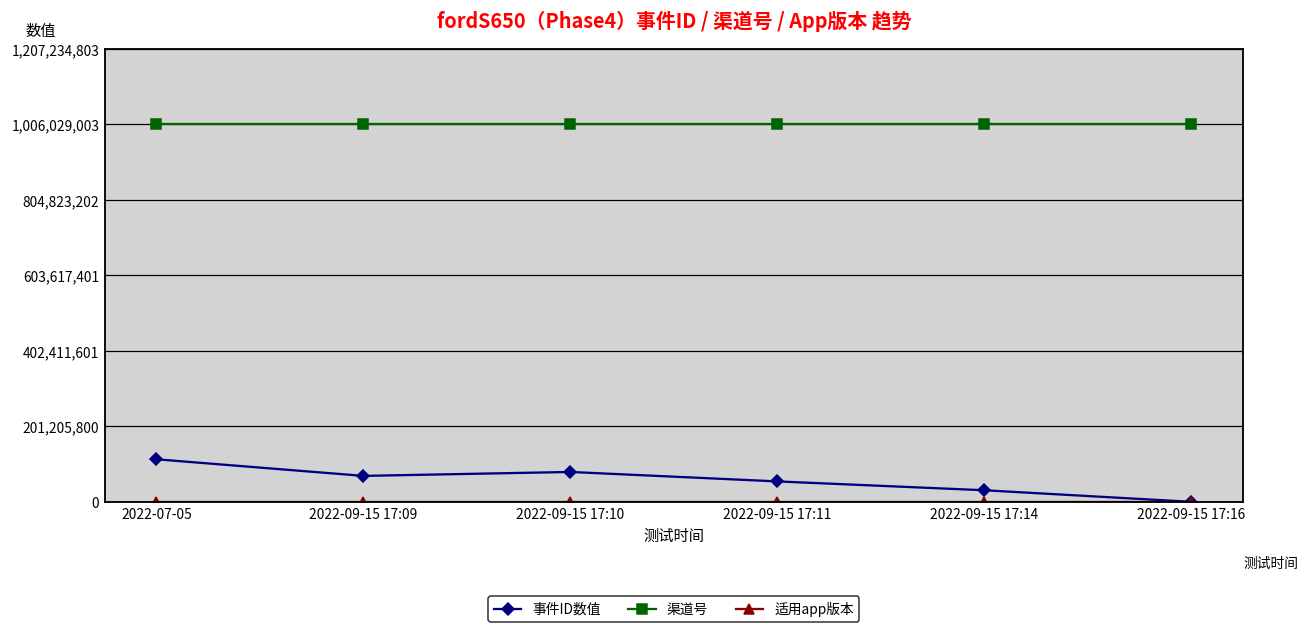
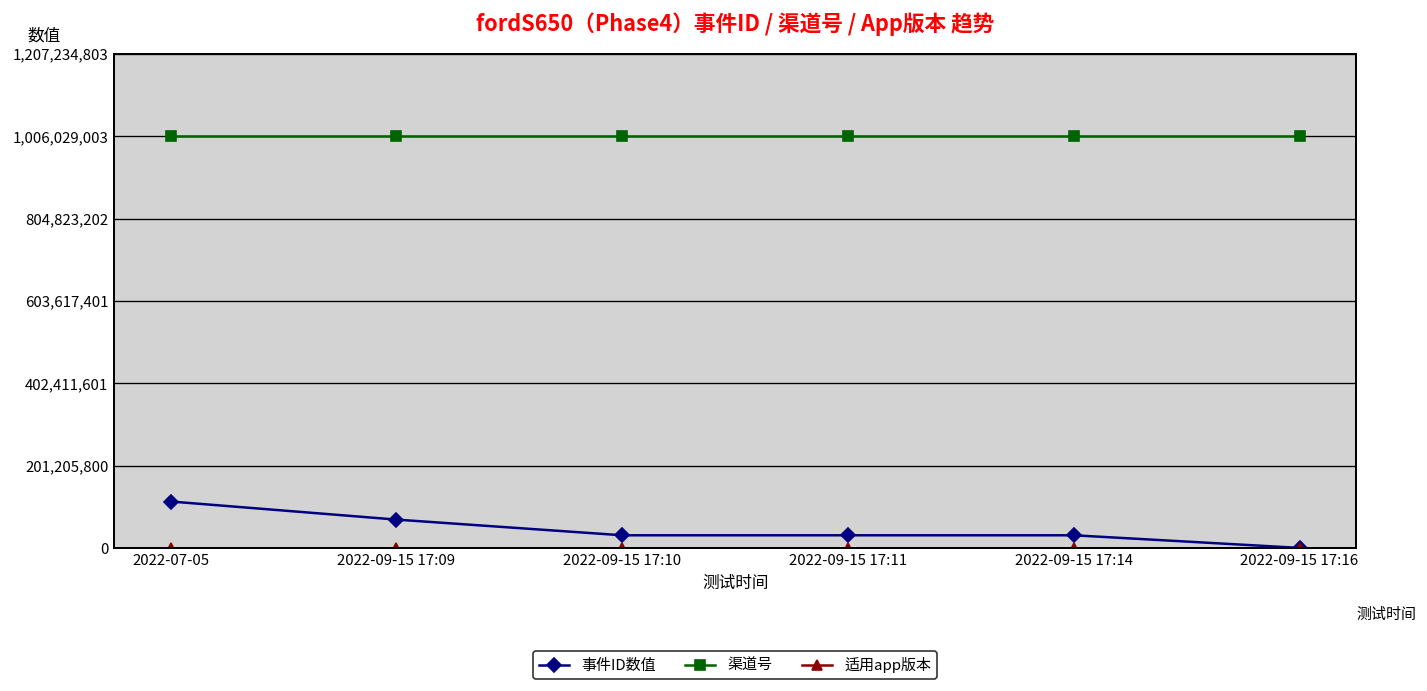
  {
    "事件ID数值": {
      "2022-07-05": "110,000,000",
      "2022-09-15 17:09": "70,000,000",
-     "2022-09-15 17:10": "80,000,000",
-     "2022-09-15 17:11": "50,000,000",
+     "2022-09-15 17:10": "30,000,000",
+     "2022-09-15 17:11": "30,000,000",
      "2022-09-15 17:14": "30,000,000"
    },
    "渠道号": {
      "2022-07-05": "1,010,000,000",
      "2022-09-15 17:09": "1,010,000,000",
      "2022-09-15 17:10": "1,010,000,000",
      "2022-09-15 17:11": "1,010,000,000",
      "2022-09-15 17:14": "1,010,000,000",
      "2022-09-15 17:16": "1,010,000,000"
    },
    "适用app版本": {
      "2022-07-05": "0",
      "2022-09-15 17:09": "0",
      "2022-09-15 17:10": "0",
      "2022-09-15 17:11": "0",
      "2022-09-15 17:14": "0"
    }
  }
